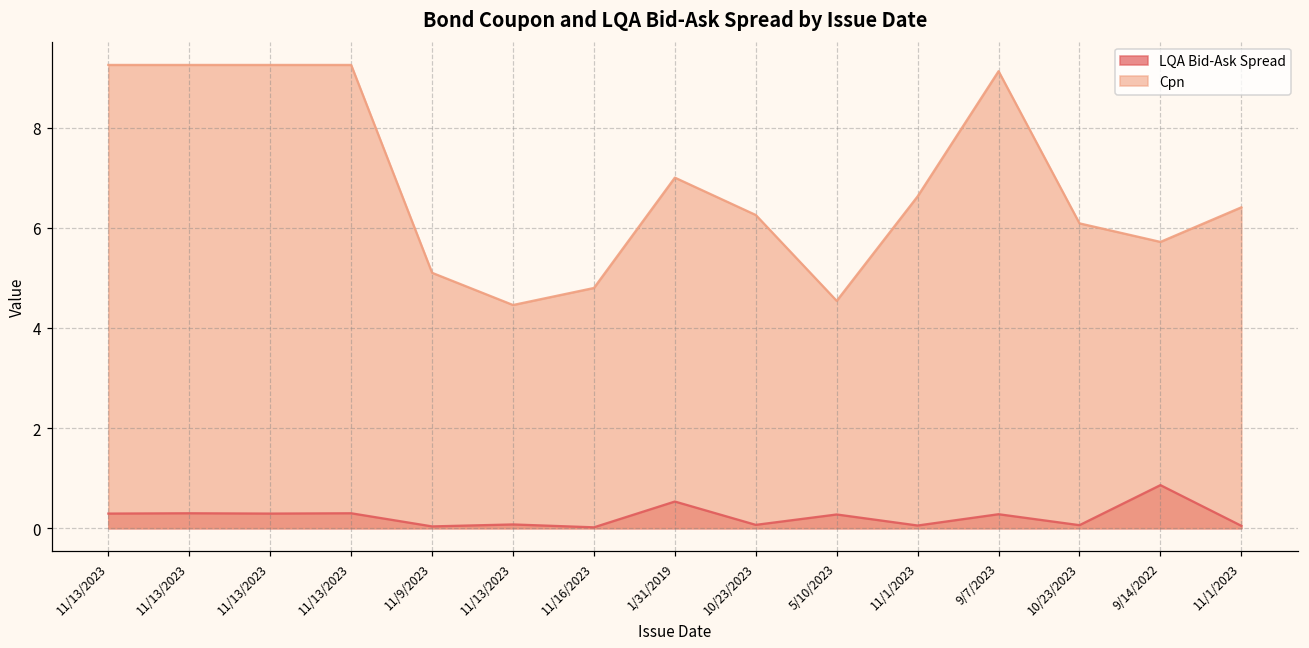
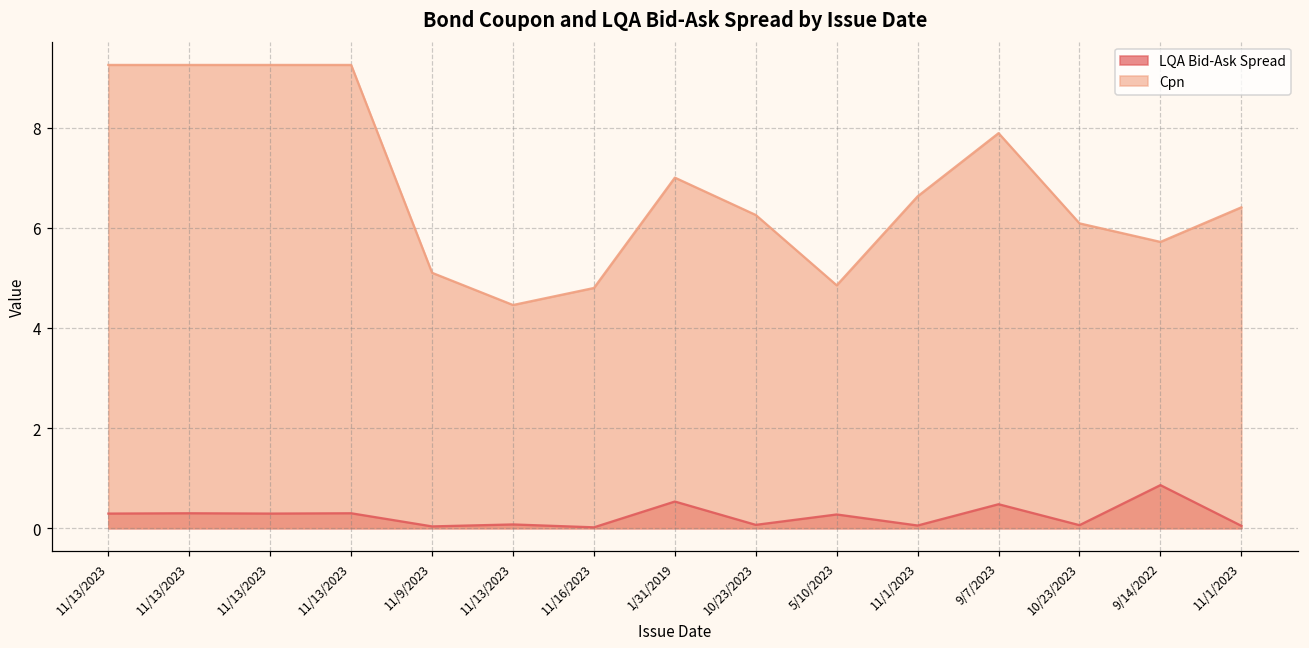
  {
    "LQA Bid-Ask Spread": {
      "11/9/2023": 0.0,
      "11/16/2023": 0.0,
      "1/31/2019": 0.5,
      "5/10/2023": 0.3,
-     "9/7/2023": 0.3,
+     "9/7/2023": 0.5,
      "9/14/2022": 0.9
    },
    "Cpn": {
      "11/9/2023": 5.1,
      "11/16/2023": 4.8,
      "1/31/2019": 7.0,
-     "5/10/2023": 4.5,
-     "9/7/2023": 9.1,
+     "5/10/2023": 4.9,
+     "9/7/2023": 7.9,
      "9/14/2022": 5.7
    }
  }
